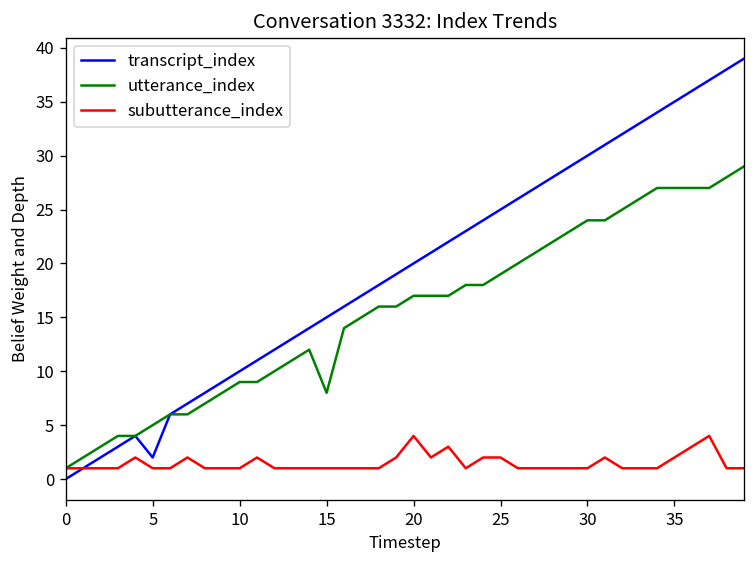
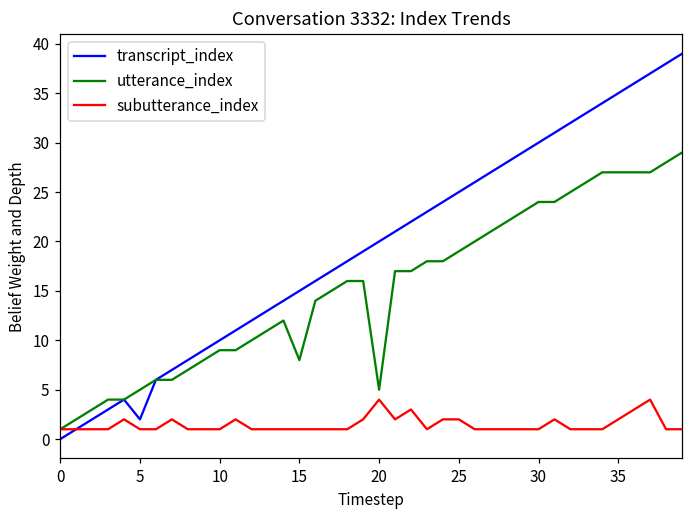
  {
    "transcript_index": {
      "0": 0,
      "5": 2,
      "10": 10,
      "15": 15,
      "20": 20,
      "25": 25,
      "30": 30,
      "35": 35
    },
    "utterance_index": {
      "5": 5,
      "10": 9,
      "15": 8,
-     "20": 17,
+     "20": 5,
      "25": 19,
      "30": 24,
      "35": 27
    },
    "subutterance_index": {
      "5": 1,
      "10": 1,
      "15": 1,
      "20": 4,
      "25": 2,
      "30": 1,
      "35": 2
    }
  }
